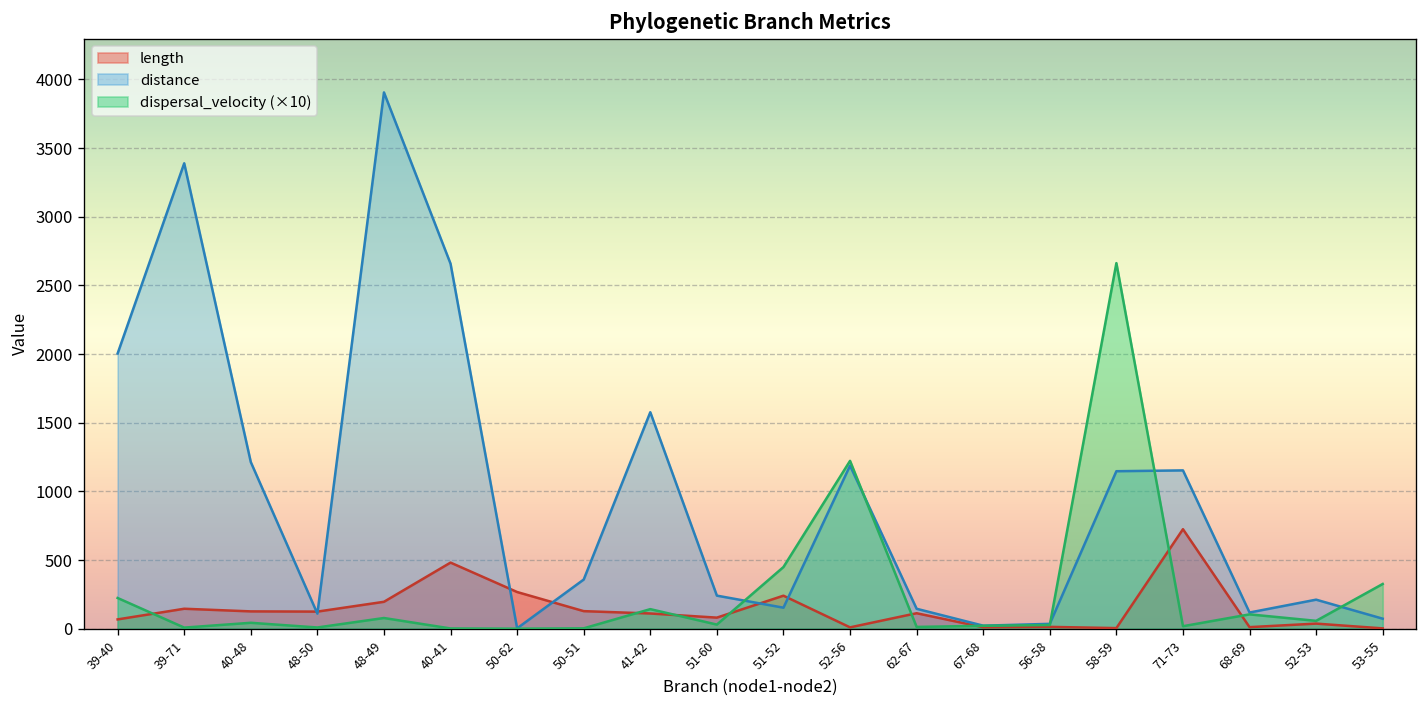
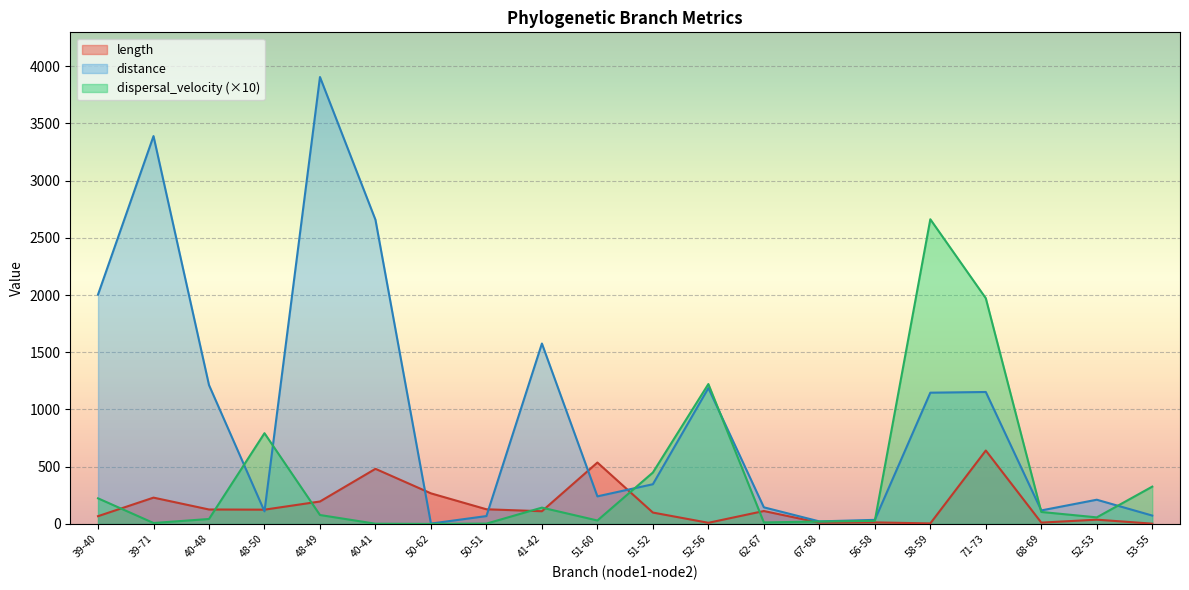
  {
    "length": {
      "39-40": 70,
-     "39-71": 150,
+     "39-71": 230,
      "40-48": 130,
      "48-49": 200,
      "40-41": 480,
      "50-62": 270,
      "50-51": 130,
      "41-42": 110,
-     "51-60": 80,
-     "51-52": 240,
+     "51-60": 540,
+     "51-52": 100,
      "52-56": 10,
      "62-67": 110,
      "58-59": 0,
-     "71-73": 720,
+     "71-73": 640,
      "68-69": 10,
      "53-55": 0
    },
    "distance": {
      "39-40": 2000,
      "39-71": 3390,
      "40-48": 1210,
      "48-49": 3910,
      "40-41": 2660,
-     "50-51": 360,
+     "50-51": 70,
      "41-42": 1580,
      "51-60": 240,
-     "51-52": 150,
+     "51-52": 350,
      "52-56": 1190,
      "62-67": 150,
      "58-59": 1150,
      "71-73": 1150,
      "52-53": 210,
      "53-55": 70
    },
    "dispersal_velocity (×10)": {
      "39-40": 220,
      "39-71": 10,
      "40-48": 40,
-     "48-50": 10,
+     "48-50": 790,
      "48-49": 80,
      "40-41": 0,
      "50-51": 0,
      "41-42": 140,
      "51-60": 30,
      "51-52": 450,
      "52-56": 1220,
      "62-67": 10,
      "58-59": 2660,
-     "71-73": 20,
+     "71-73": 1970,
      "53-55": 330
    }
  }
